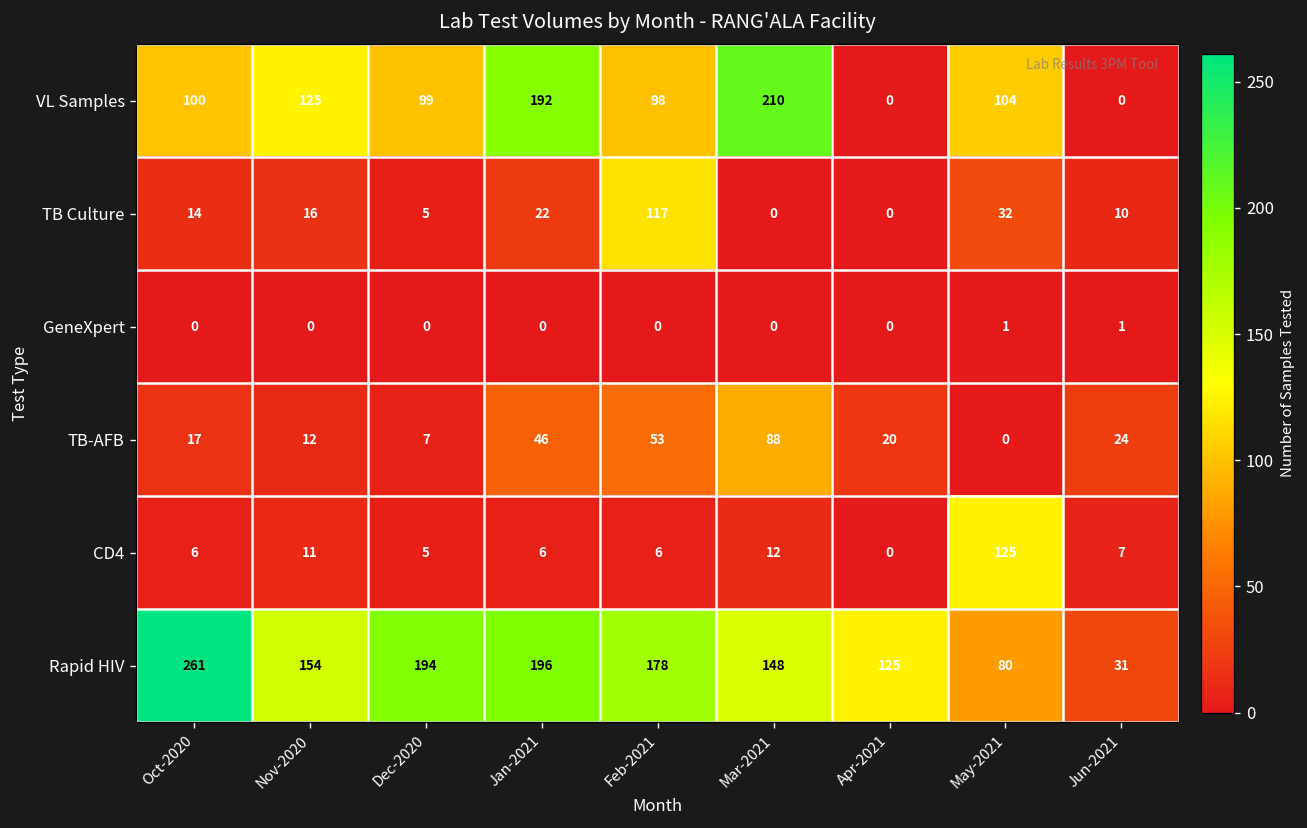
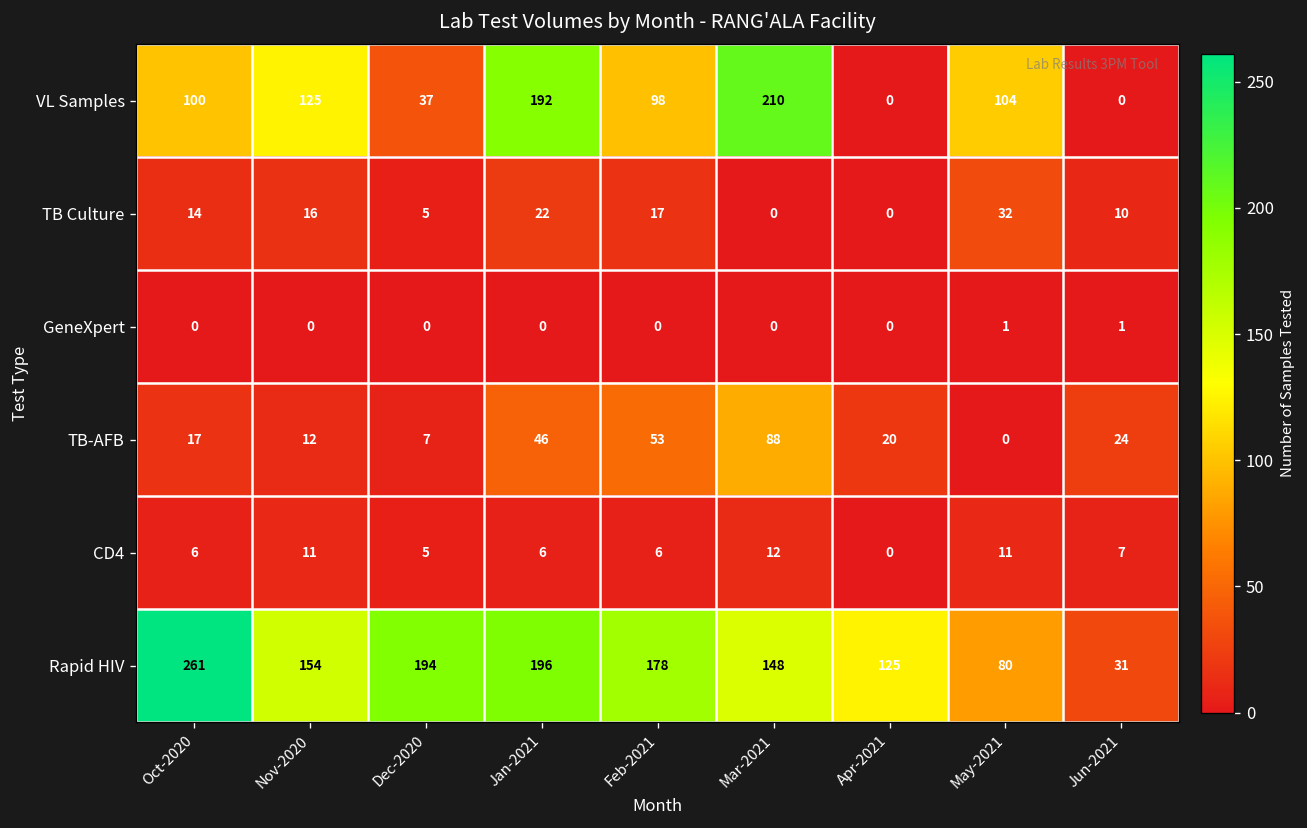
  {
    "VL Samples": {
      "Oct-2020": 100,
      "Nov-2020": 125,
-     "Dec-2020": 99,
+     "Dec-2020": 37,
      "Jan-2021": 192,
      "Feb-2021": 98,
      "Mar-2021": 210,
      "Apr-2021": 0,
      "May-2021": 104
    },
    "TB Culture": {
      "Oct-2020": 14,
      "Nov-2020": 16,
      "Dec-2020": 5,
      "Jan-2021": 22,
-     "Feb-2021": 117,
+     "Feb-2021": 17,
      "Mar-2021": 0,
      "Apr-2021": 0,
      "May-2021": 32,
      "Jun-2021": 10
    },
    "GeneXpert": {
      "Oct-2020": 0,
      "Nov-2020": 0,
      "Dec-2020": 0,
      "Jan-2021": 0,
      "Feb-2021": 0,
      "Mar-2021": 0,
      "Apr-2021": 0,
      "May-2021": 1,
      "Jun-2021": 1
    },
    "TB-AFB": {
      "Oct-2020": 17,
      "Nov-2020": 12,
      "Dec-2020": 7,
      "Jan-2021": 46,
      "Feb-2021": 53,
      "Mar-2021": 88,
      "Apr-2021": 20,
      "May-2021": 0,
      "Jun-2021": 24
    },
    "CD4": {
      "Oct-2020": 6,
      "Nov-2020": 11,
      "Dec-2020": 5,
      "Jan-2021": 6,
      "Feb-2021": 6,
      "Mar-2021": 12,
      "Apr-2021": 0,
-     "May-2021": 125,
+     "May-2021": 11,
      "Jun-2021": 7
    },
    "Rapid HIV": {
      "Oct-2020": 261,
      "Nov-2020": 154,
      "Dec-2020": 194,
      "Jan-2021": 196,
      "Feb-2021": 178,
      "Mar-2021": 148,
      "Apr-2021": 125,
      "May-2021": 80,
      "Jun-2021": 31
    }
  }
